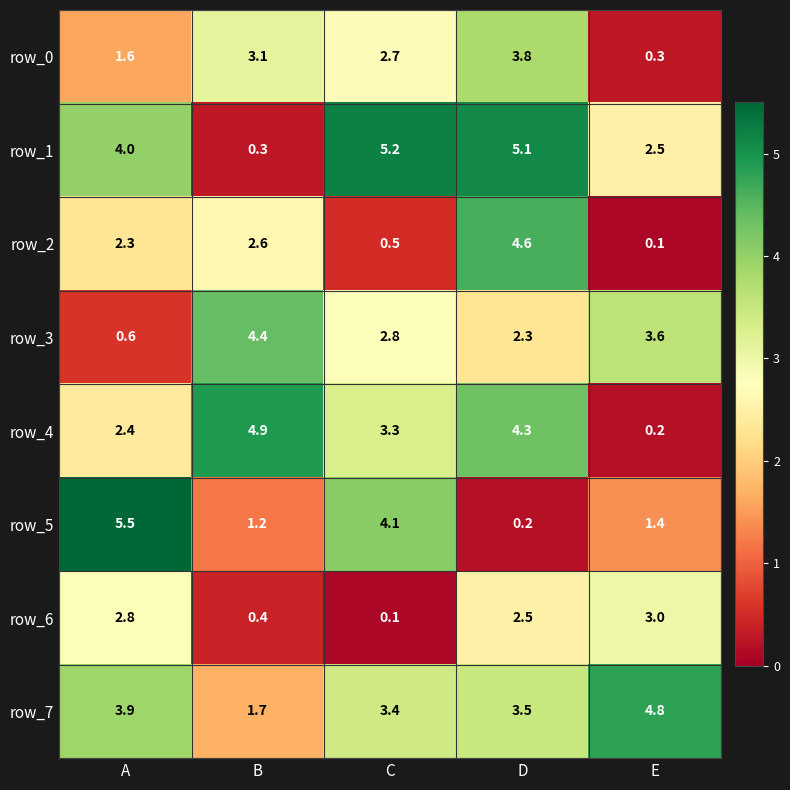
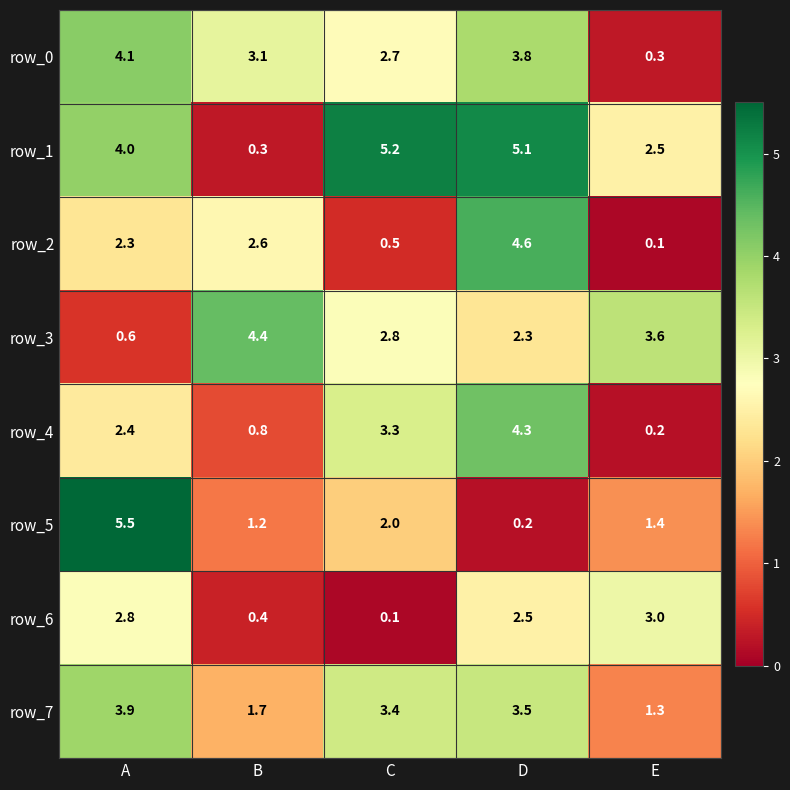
  {
    "row_0": {
-     "A": 1.6,
+     "A": 4.1,
      "B": 3.1,
      "C": 2.7,
      "D": 3.8,
      "E": 0.3
    },
    "row_1": {
      "A": 4.0,
      "B": 0.3,
      "C": 5.2,
      "D": 5.1,
      "E": 2.5
    },
    "row_2": {
      "A": 2.3,
      "B": 2.6,
      "C": 0.5,
      "D": 4.6,
      "E": 0.1
    },
    "row_3": {
      "A": 0.6,
      "B": 4.4,
      "C": 2.8,
      "D": 2.3,
      "E": 3.6
    },
    "row_4": {
      "A": 2.4,
-     "B": 4.9,
+     "B": 0.8,
      "C": 3.3,
      "D": 4.3,
      "E": 0.2
    },
    "row_5": {
      "A": 5.5,
      "B": 1.2,
-     "C": 4.1,
+     "C": 2.0,
      "D": 0.2,
      "E": 1.4
    },
    "row_6": {
      "A": 2.8,
      "B": 0.4,
      "C": 0.1,
      "D": 2.5,
      "E": 3.0
    },
    "row_7": {
      "A": 3.9,
      "B": 1.7,
      "C": 3.4,
      "D": 3.5,
-     "E": 4.8
+     "E": 1.3
    }
  }
